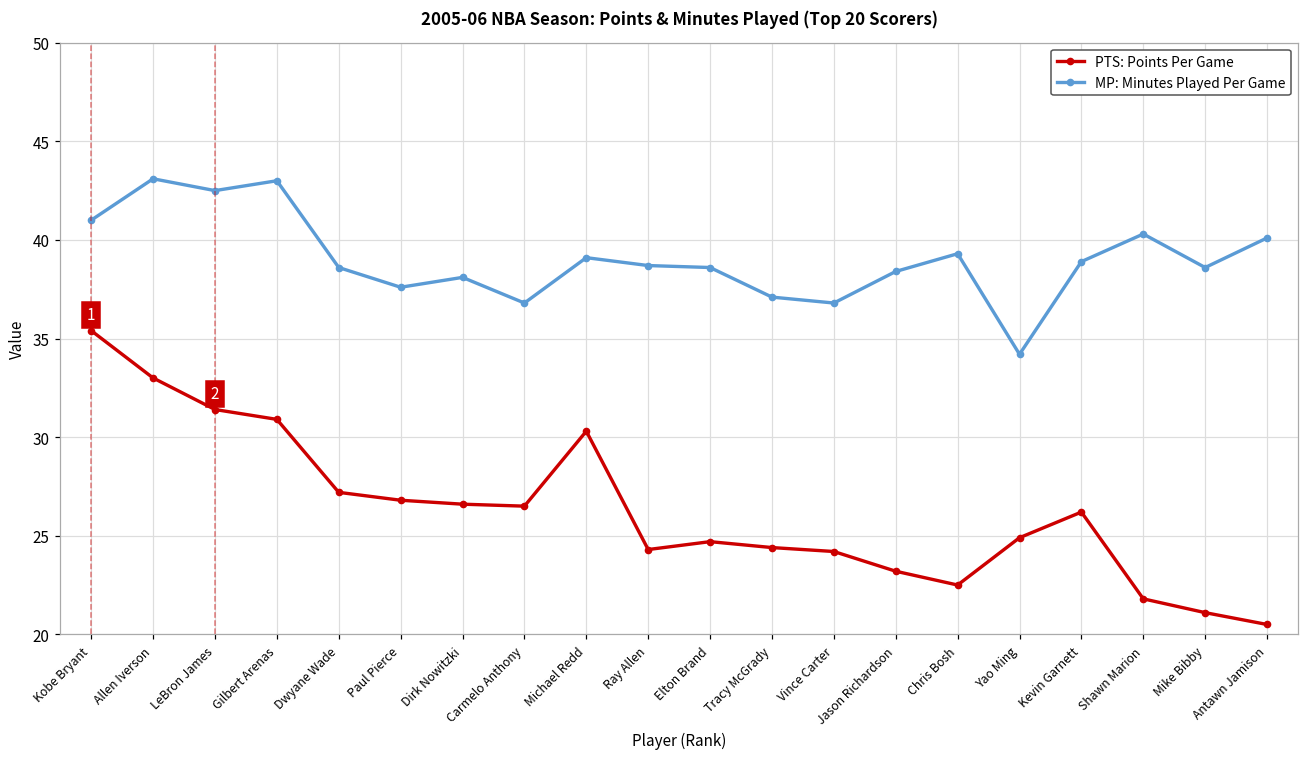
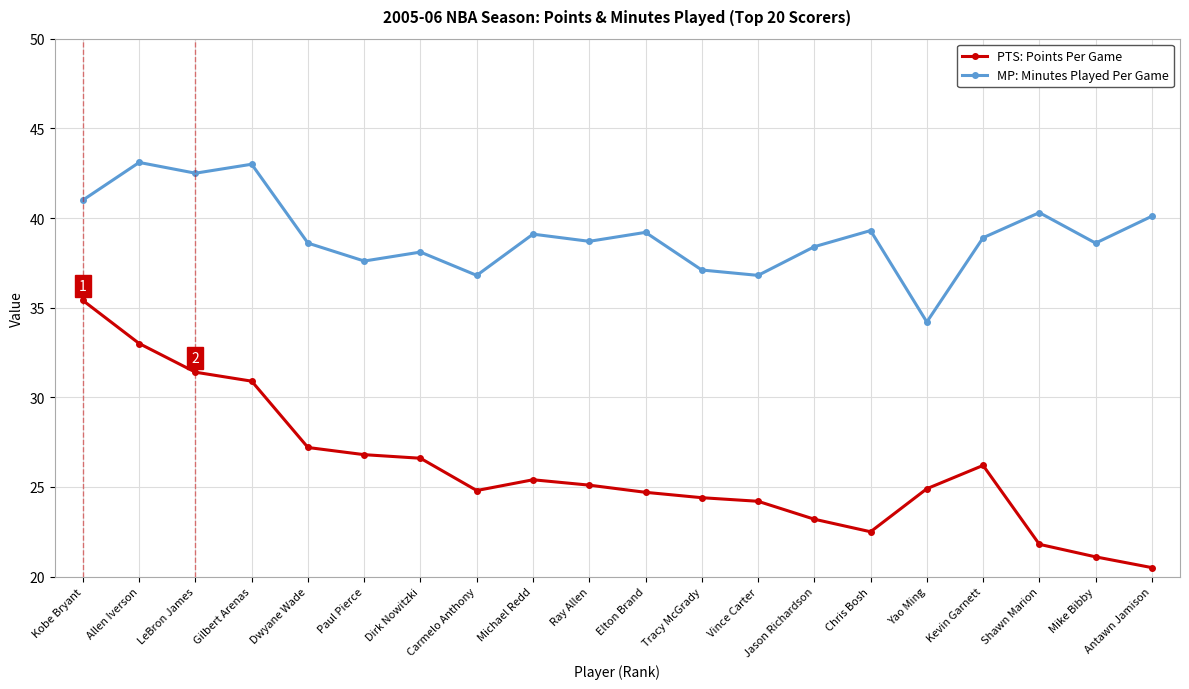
  {
    "PTS: Points Per Game": {
      "Allen Iverson": 33.0,
      "Gilbert Arenas": 30.9,
      "Dwyane Wade": 27.2,
      "Paul Pierce": 26.8,
      "Dirk Nowitzki": 26.6,
-     "Carmelo Anthony": 26.5,
-     "Michael Redd": 30.3,
-     "Ray Allen": 24.3,
+     "Carmelo Anthony": 24.8,
+     "Michael Redd": 25.4,
+     "Ray Allen": 25.1,
      "Elton Brand": 24.7,
      "Tracy McGrady": 24.4,
      "Vince Carter": 24.2,
      "Jason Richardson": 23.2,
      "Chris Bosh": 22.5,
      "Yao Ming": 24.9,
      "Kevin Garnett": 26.2,
      "Shawn Marion": 21.8,
      "Mike Bibby": 21.1,
      "Antawn Jamison": 20.5
    },
    "MP: Minutes Played Per Game": {
      "Kobe Bryant": 41.0,
      "Allen Iverson": 43.1,
      "LeBron James": 42.5,
      "Gilbert Arenas": 43.0,
      "Dwyane Wade": 38.6,
      "Paul Pierce": 37.6,
      "Dirk Nowitzki": 38.1,
      "Carmelo Anthony": 36.8,
      "Michael Redd": 39.1,
      "Ray Allen": 38.7,
-     "Elton Brand": 38.6,
+     "Elton Brand": 39.2,
      "Tracy McGrady": 37.1,
      "Vince Carter": 36.8,
      "Jason Richardson": 38.4,
      "Chris Bosh": 39.3,
      "Yao Ming": 34.2,
      "Kevin Garnett": 38.9,
      "Shawn Marion": 40.3,
      "Mike Bibby": 38.6,
      "Antawn Jamison": 40.1
    }
  }
